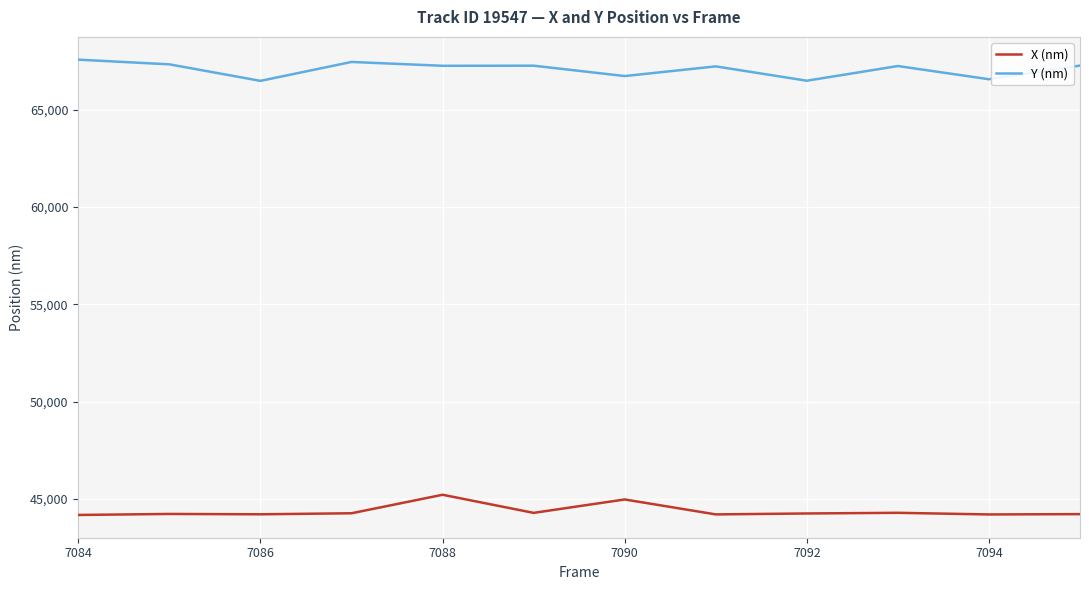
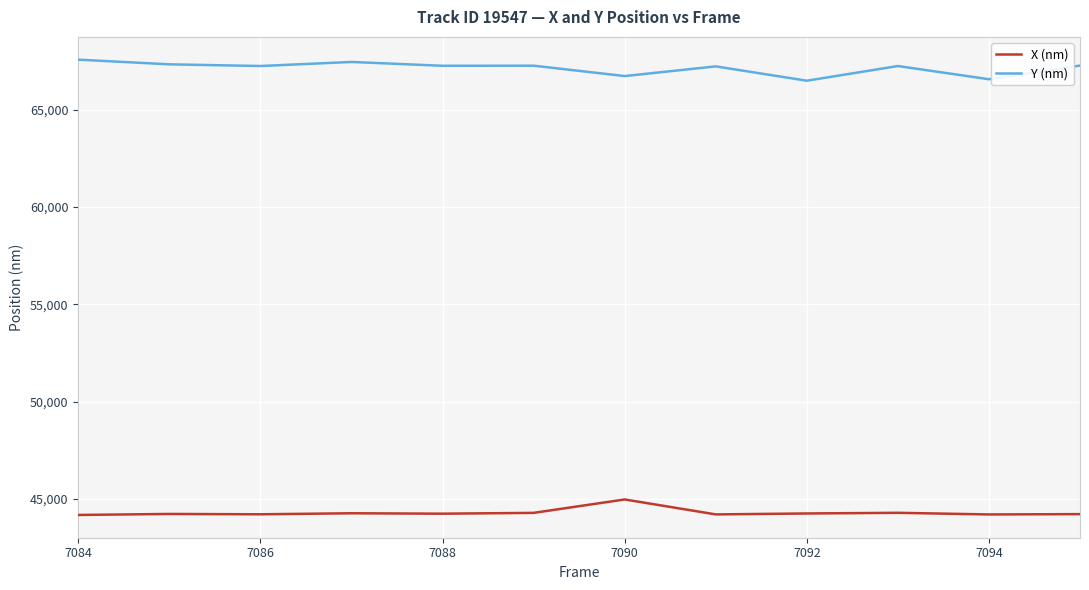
  {
    "X (nm)": {
      "7084": "44,200",
      "7086": "44,200",
-     "7088": "45,200",
+     "7088": "44,200",
      "7090": "45,000",
      "7092": "44,200",
      "7094": "44,200"
    },
    "Y (nm)": {
      "7084": "67,600",
-     "7086": "66,500",
+     "7086": "67,200",
      "7088": "67,300",
      "7090": "66,700",
      "7092": "66,500",
      "7094": "66,600"
    }
  }
